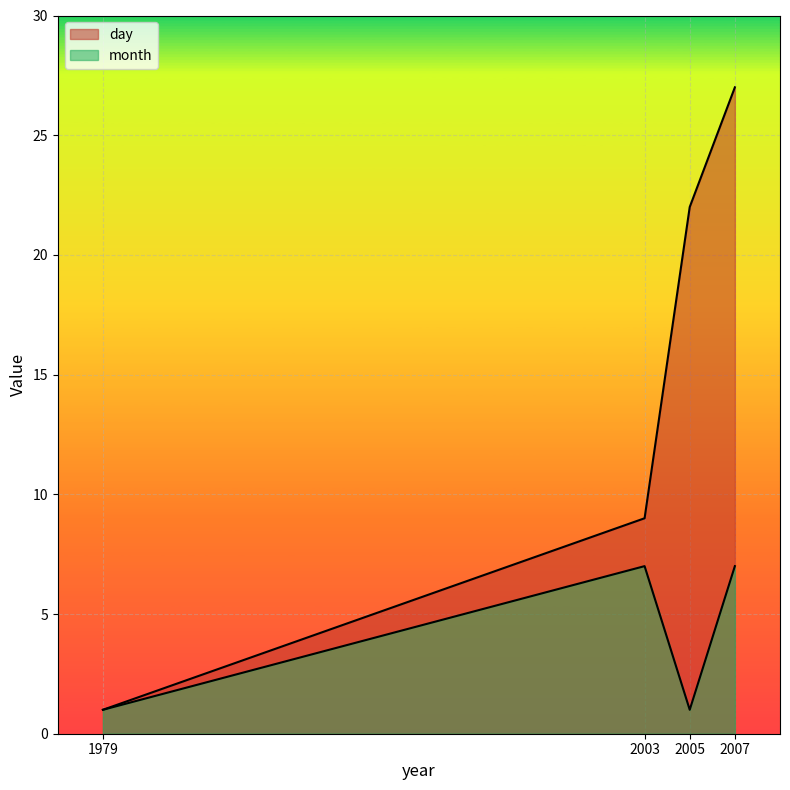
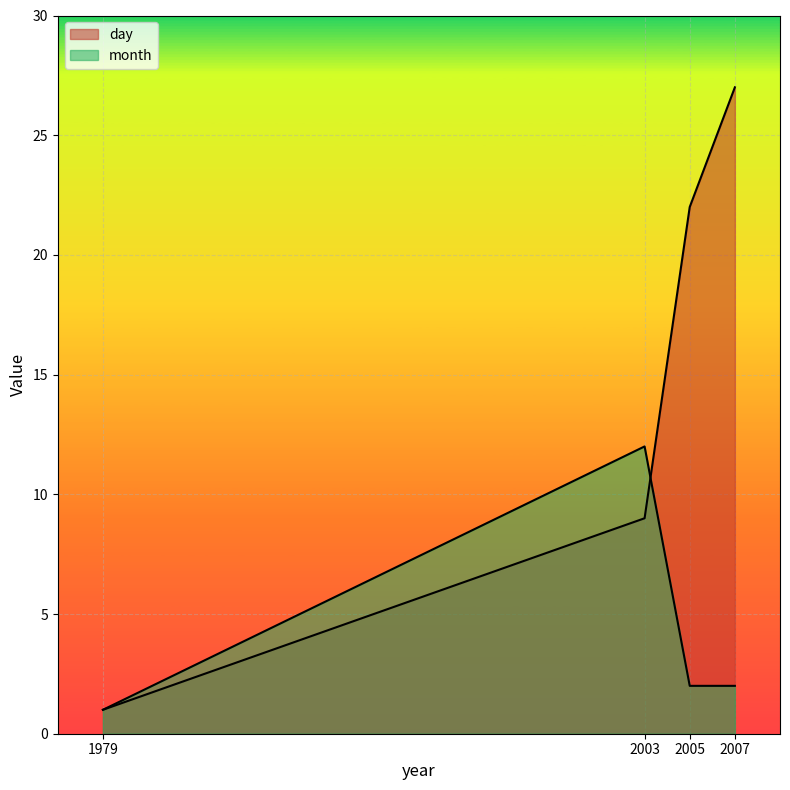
  {
    "day": {
      "2003": 9,
      "2005": 22,
      "2007": 27
    },
    "month": {
-     "2003": 7,
-     "2005": 1,
-     "2007": 7
+     "2003": 12,
+     "2005": 2,
+     "2007": 2
    }
  }
